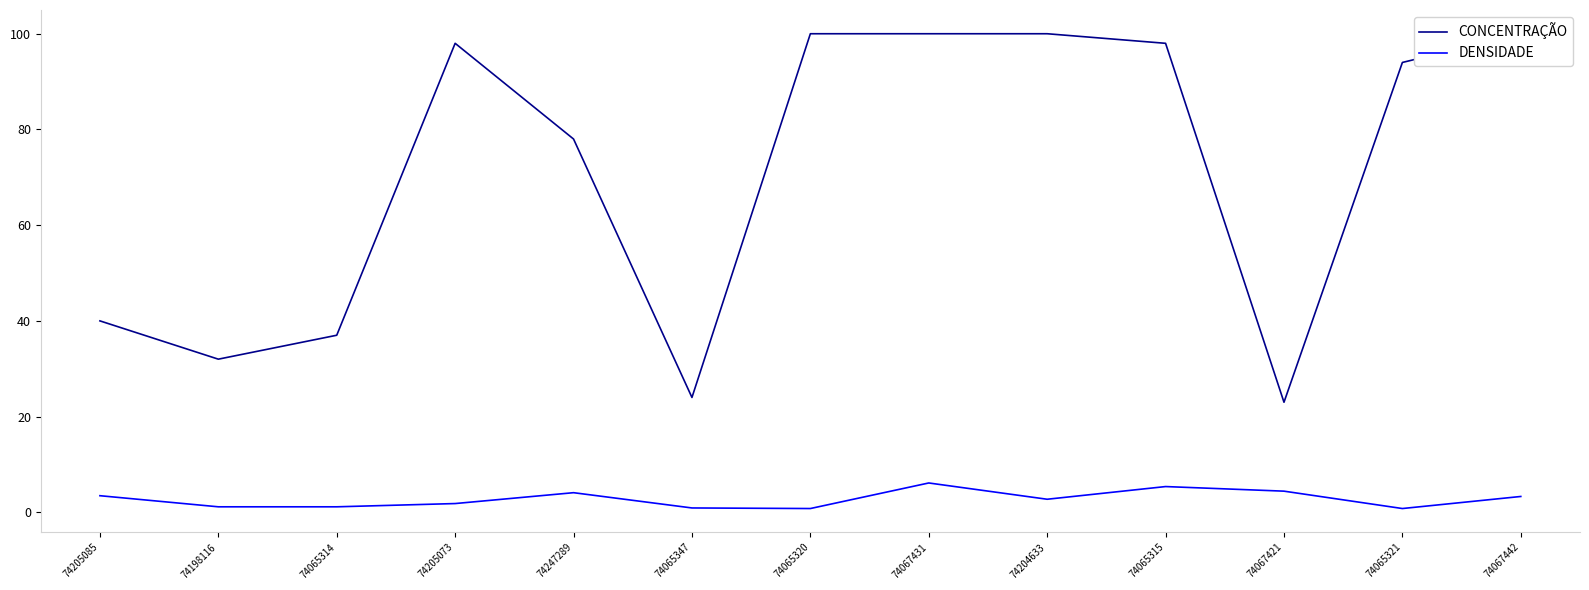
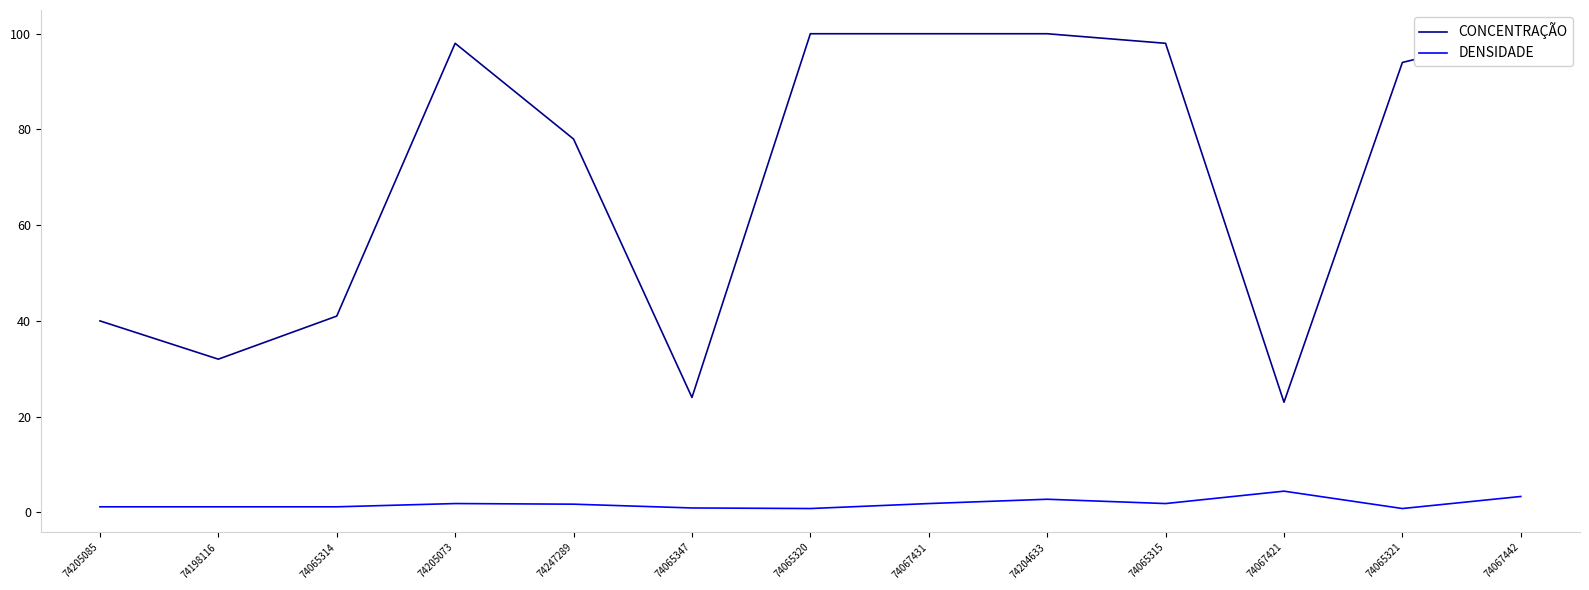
  {
    "CONCENTRAÇÃO": {
      "74205085": 40,
      "74198116": 32,
-     "74065314": 37,
+     "74065314": 41,
      "74205073": 98,
      "74247289": 78,
      "74065347": 24,
      "74065320": 100,
      "74067431": 100,
      "74204633": 100,
      "74065315": 98,
      "74067421": 23,
      "74065321": 94
    },
    "DENSIDADE": {
-     "74205085": 3,
+     "74205085": 1,
      "74198116": 1,
      "74065314": 1,
      "74205073": 2,
-     "74247289": 4,
+     "74247289": 2,
      "74065347": 1,
      "74065320": 1,
-     "74067431": 6,
+     "74067431": 2,
      "74204633": 3,
-     "74065315": 5,
+     "74065315": 2,
      "74067421": 4,
      "74065321": 1,
      "74067442": 3
    }
  }
